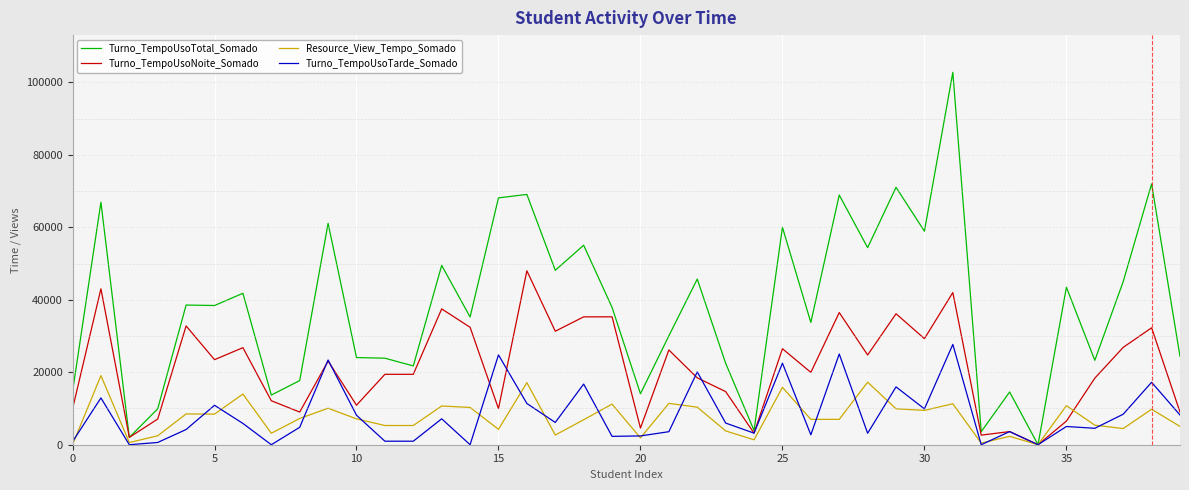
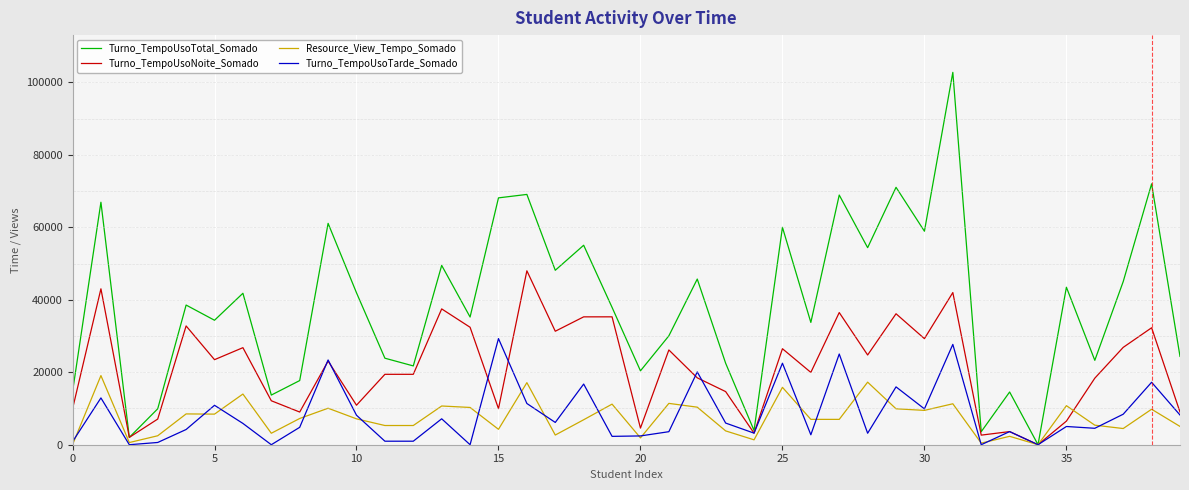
  {
    "Turno_TempoUsoTotal_Somado": {
      "0": 15000,
-     "5": 38000,
-     "10": 24000,
+     "5": 34000,
+     "10": 42000,
      "15": 68000,
-     "20": 14000,
+     "20": 20000,
      "25": 60000,
      "30": 59000,
      "35": 43000
    },
    "Turno_TempoUsoNoite_Somado": {
      "0": 10000,
      "5": 23000,
      "10": 11000,
      "15": 10000,
      "20": 5000,
      "25": 27000,
      "30": 29000,
      "35": 7000
    },
    "Resource_View_Tempo_Somado": {
      "0": 0,
      "5": 8000,
      "10": 7000,
      "15": 4000,
      "25": 16000,
      "35": 11000
    },
    "Turno_TempoUsoTarde_Somado": {
      "0": 1000,
      "5": 11000,
      "10": 8000,
-     "15": 25000,
+     "15": 29000,
      "25": 22000,
      "35": 5000
    }
  }
